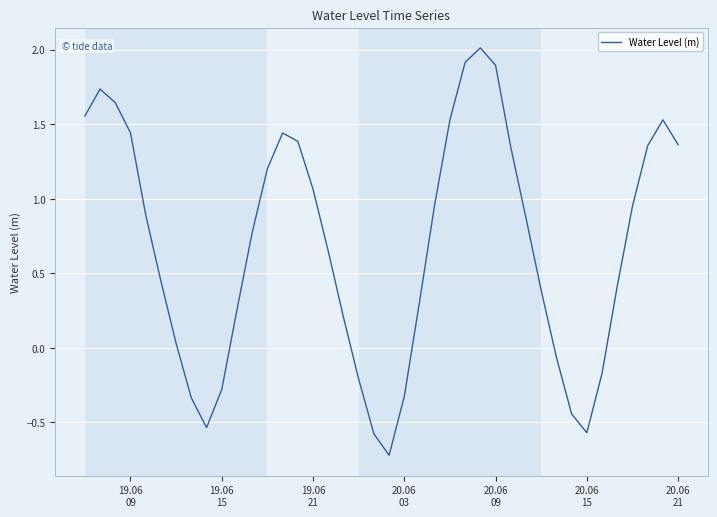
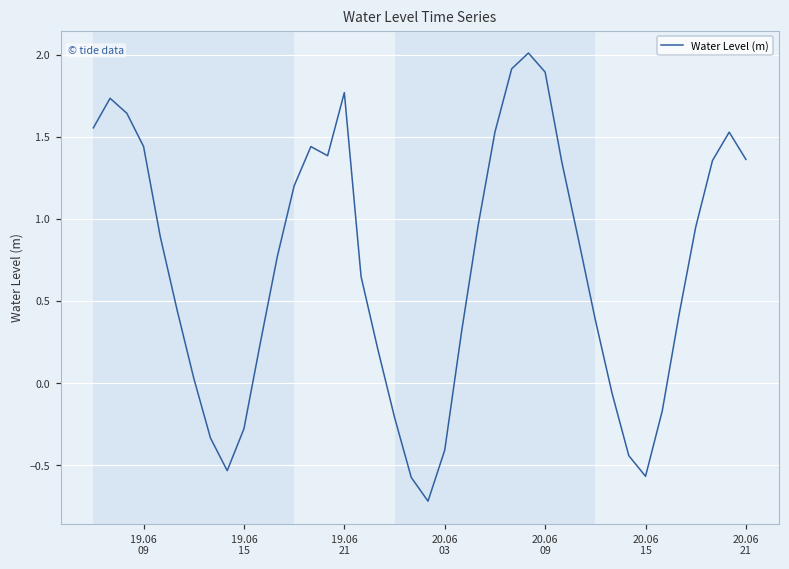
  {
    "19.06 09": 1.44,
    "19.06 15": -0.28,
-   "19.06 21": 1.06,
-   "20.06 03": -0.33,
+   "19.06 21": 1.77,
+   "20.06 03": -0.41,
    "20.06 09": 1.89,
    "20.06 15": -0.57,
    "20.06 21": 1.36
  }
